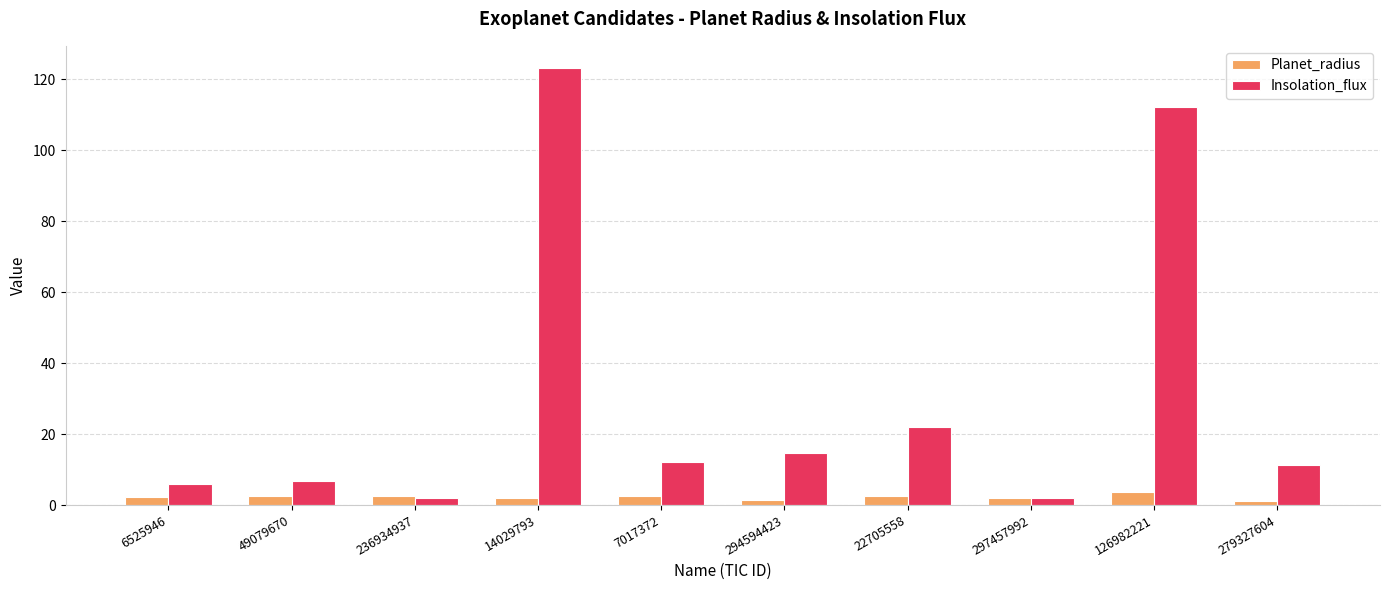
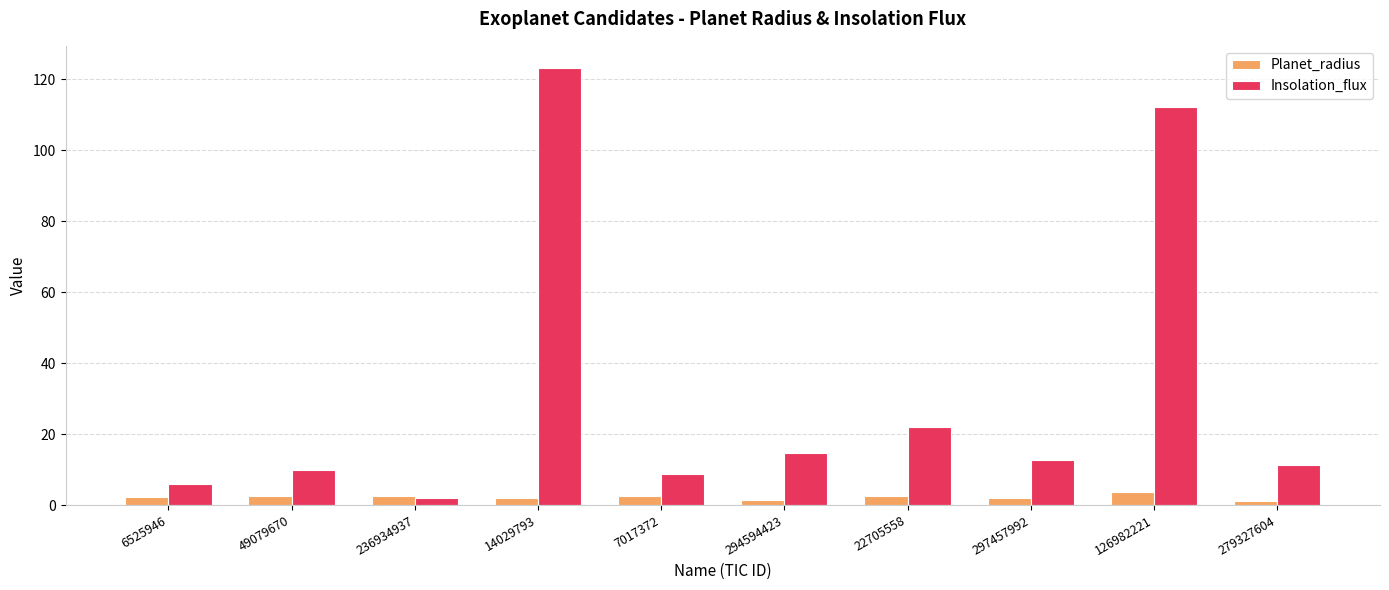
  {
    "Planet_radius": {
      "6525946": 2,
      "49079670": 3,
      "236934937": 2,
      "14029793": 2,
      "7017372": 3,
      "294594423": 1,
      "22705558": 2,
      "297457992": 2,
      "126982221": 4,
      "279327604": 1
    },
    "Insolation_flux": {
      "6525946": 6,
-     "49079670": 7,
+     "49079670": 10,
      "236934937": 2,
      "14029793": 123,
-     "7017372": 12,
+     "7017372": 9,
      "294594423": 15,
      "22705558": 22,
-     "297457992": 2,
+     "297457992": 13,
      "126982221": 112,
      "279327604": 11
    }
  }
